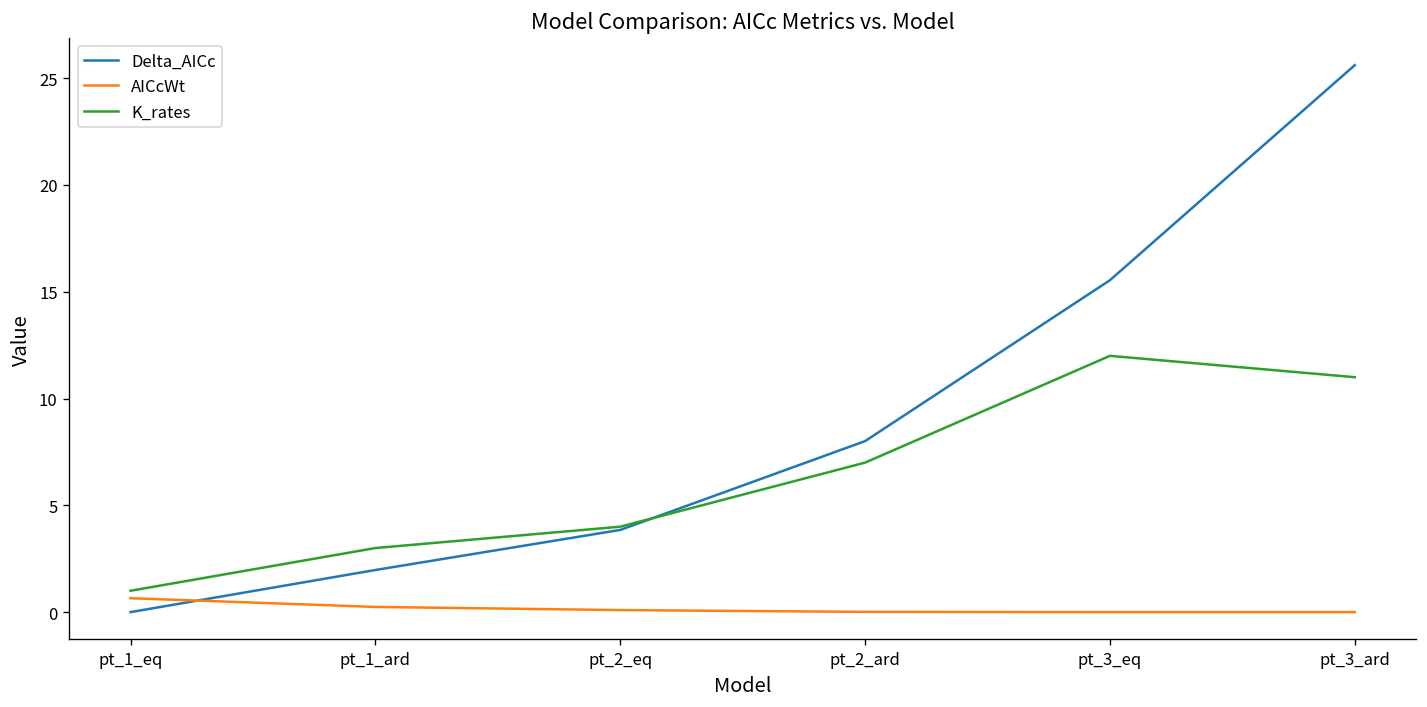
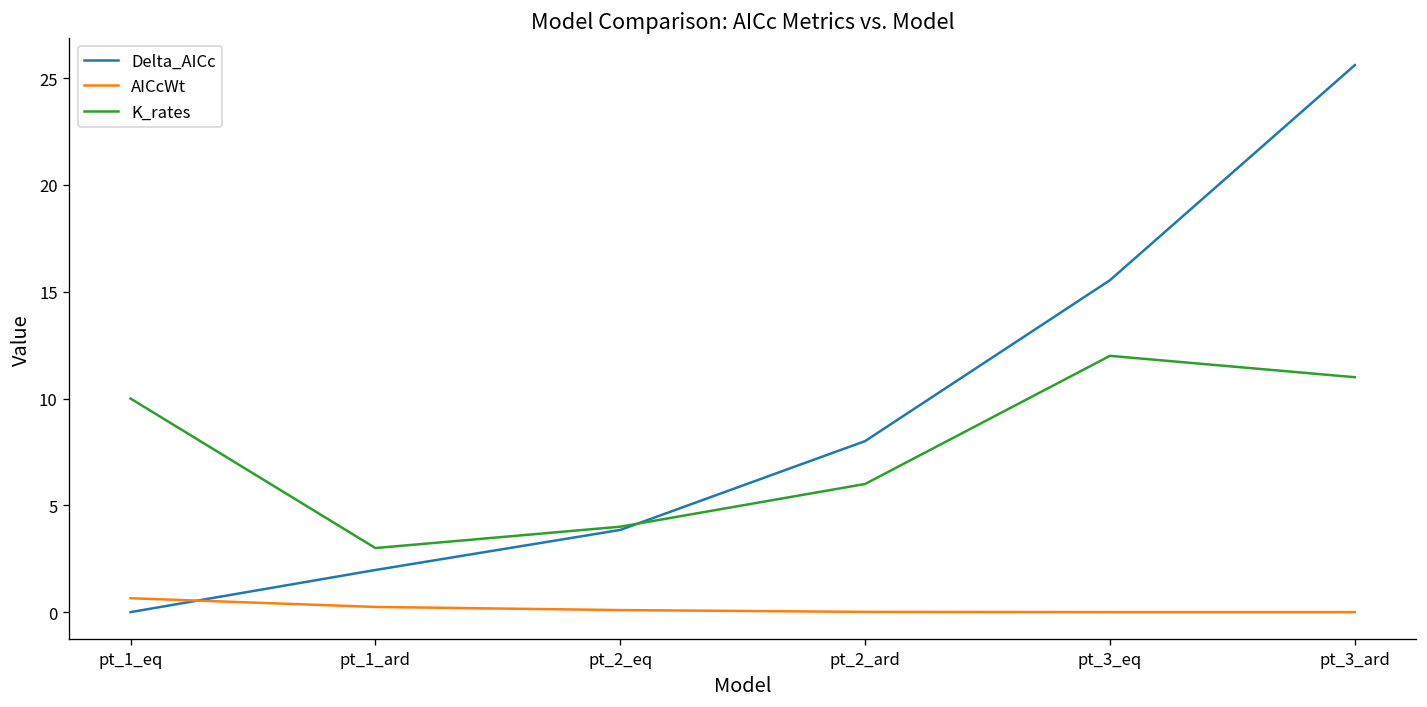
  {
    "Delta_AICc": {
      "pt_1_eq": 0,
      "pt_1_ard": 2,
      "pt_2_eq": 3.8,
      "pt_2_ard": 8,
      "pt_3_eq": 15.5,
      "pt_3_ard": 25.6
    },
    "AICcWt": {
      "pt_1_eq": 0.7,
      "pt_1_ard": 0.2,
      "pt_2_eq": 0,
      "pt_2_ard": 0,
      "pt_3_eq": 0,
      "pt_3_ard": 0
    },
    "K_rates": {
-     "pt_1_eq": 1,
+     "pt_1_eq": 10,
      "pt_1_ard": 3,
      "pt_2_eq": 4,
-     "pt_2_ard": 7,
+     "pt_2_ard": 6,
      "pt_3_eq": 12,
      "pt_3_ard": 11
    }
  }
